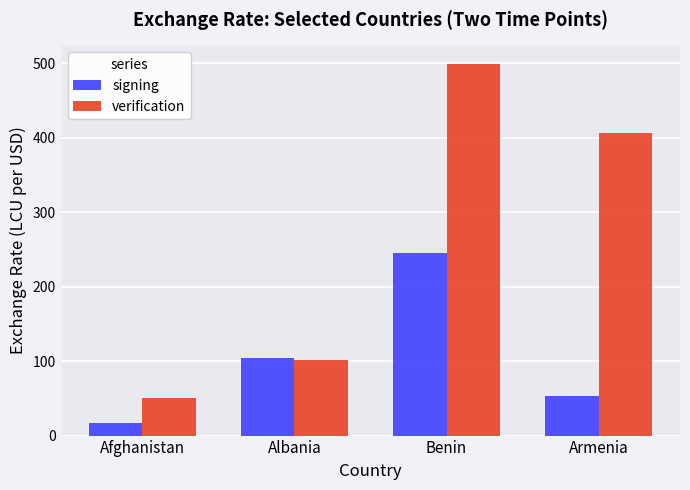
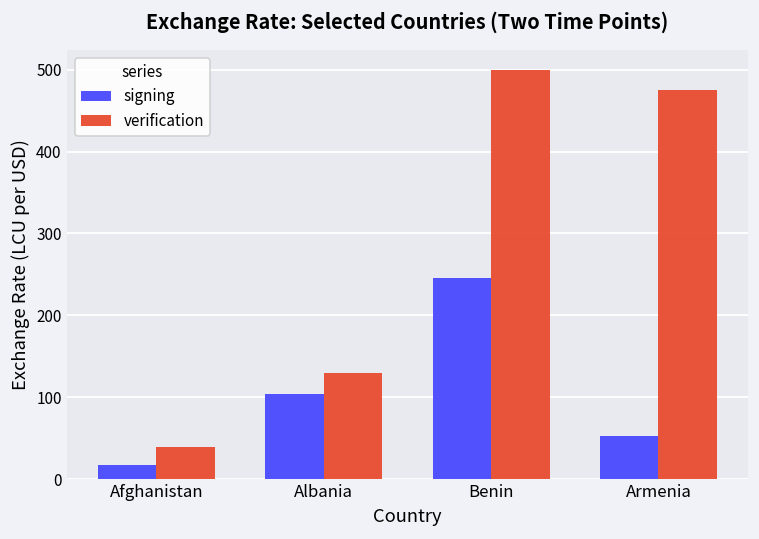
  {
    "signing": {
      "Afghanistan": 20,
      "Albania": 100,
      "Benin": 250,
      "Armenia": 50
    },
    "verification": {
-     "Afghanistan": 50,
-     "Albania": 100,
+     "Afghanistan": 40,
+     "Albania": 130,
      "Benin": 500,
-     "Armenia": 410
+     "Armenia": 480
    }
  }
